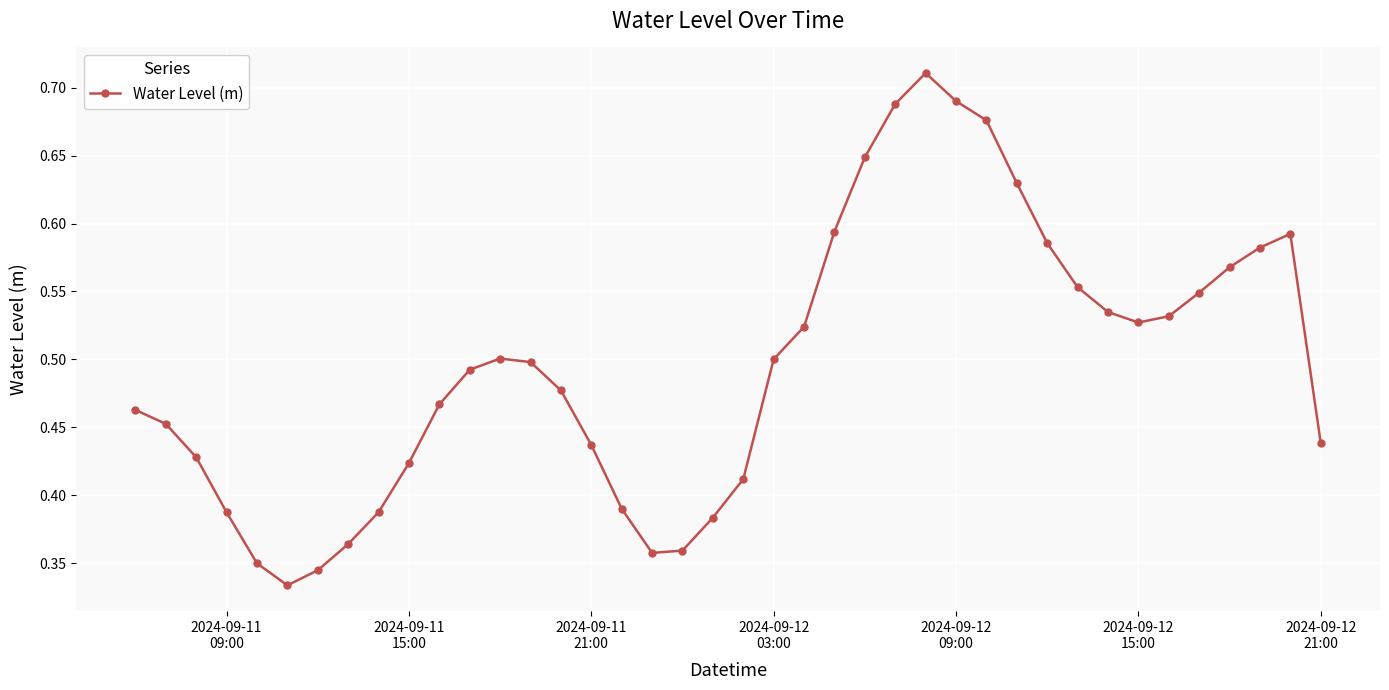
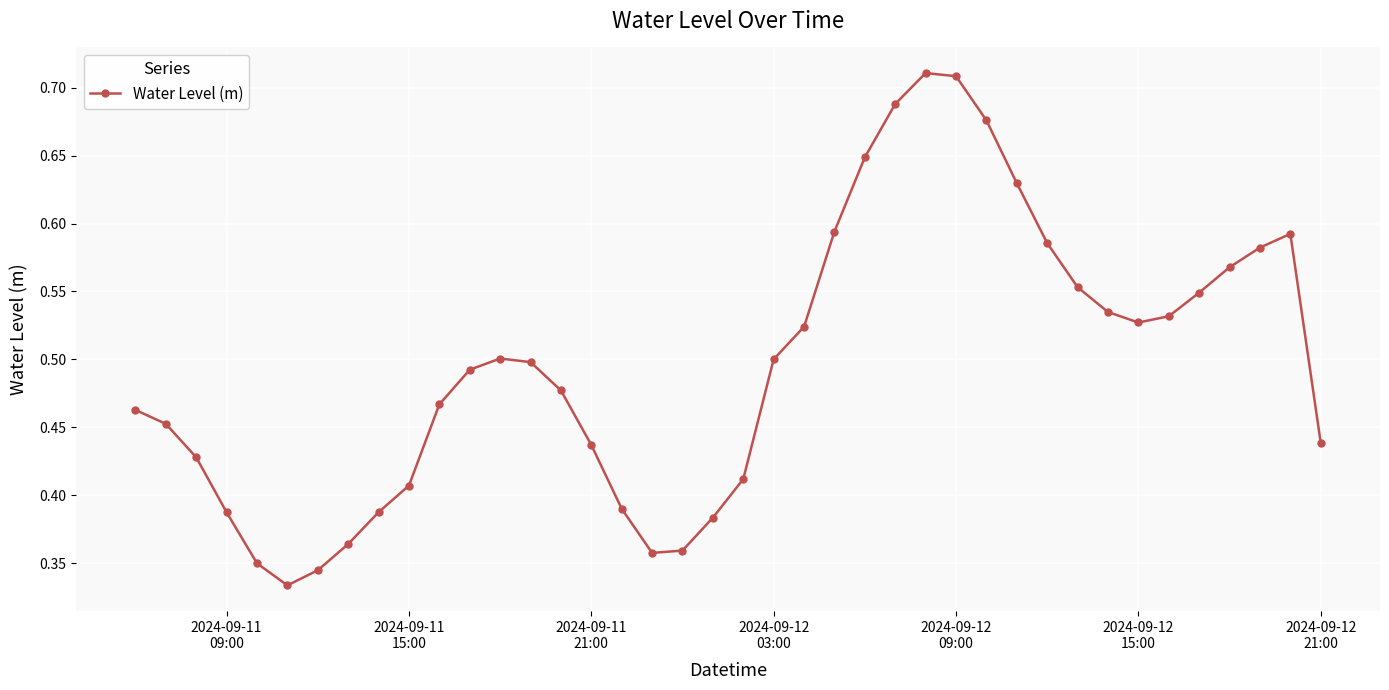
  {
    "2024-09-11 09:00": 0.387,
-   "2024-09-11 15:00": 0.424,
+   "2024-09-11 15:00": 0.407,
    "2024-09-11 21:00": 0.437,
    "2024-09-12 03:00": 0.500,
-   "2024-09-12 09:00": 0.690,
+   "2024-09-12 09:00": 0.708,
    "2024-09-12 15:00": 0.527,
    "2024-09-12 21:00": 0.439
  }
